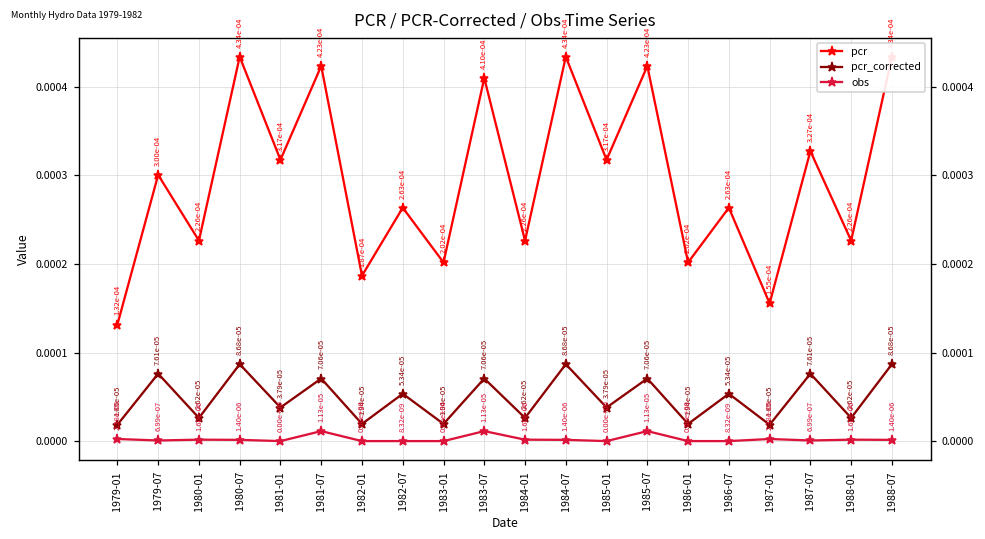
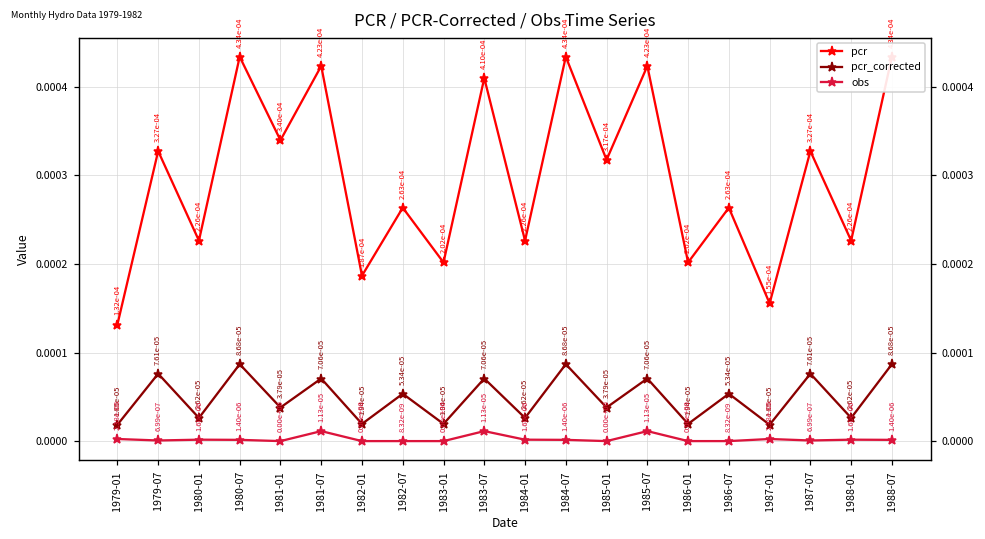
  {
    "pcr": {
      "1979-01": "1.32e-04",
-     "1979-07": "3.00e-04",
+     "1979-07": "3.27e-04",
      "1980-01": "2.26e-04",
      "1980-07": "4.34e-04",
-     "1981-01": "3.17e-04",
+     "1981-01": "3.40e-04",
      "1981-07": "4.23e-04",
      "1982-01": "1.87e-04",
      "1982-07": "2.63e-04",
      "1983-01": "2.02e-04",
      "1983-07": "4.10e-04",
      "1984-01": "2.26e-04",
      "1984-07": "4.34e-04",
      "1985-01": "3.17e-04",
      "1985-07": "4.23e-04",
      "1986-01": "2.02e-04",
      "1986-07": "2.63e-04",
      "1987-01": "1.55e-04",
      "1987-07": "3.27e-04",
      "1988-01": "2.26e-04"
    },
    "pcr_corrected": {
      "1979-07": "7.61e-05",
      "1980-07": "8.68e-05",
      "1981-01": "0.00e+00",
      "1981-07": "7.06e-05",
      "1982-07": "8.32e-09",
      "1983-07": "7.06e-05",
      "1984-07": "8.68e-05",
      "1985-01": "0.00e+00",
      "1985-07": "7.06e-05",
      "1986-07": "8.32e-09",
      "1987-07": "7.61e-05",
      "1988-07": "8.68e-05"
    },
    "obs": {
      "1979-07": "6.99e-07",
      "1980-07": "1.40e-06",
      "1981-07": "1.13e-05",
      "1983-07": "1.13e-05",
      "1984-07": "1.40e-06",
      "1985-07": "1.13e-05",
      "1987-07": "6.99e-07",
      "1988-07": "1.40e-06"
    }
  }
